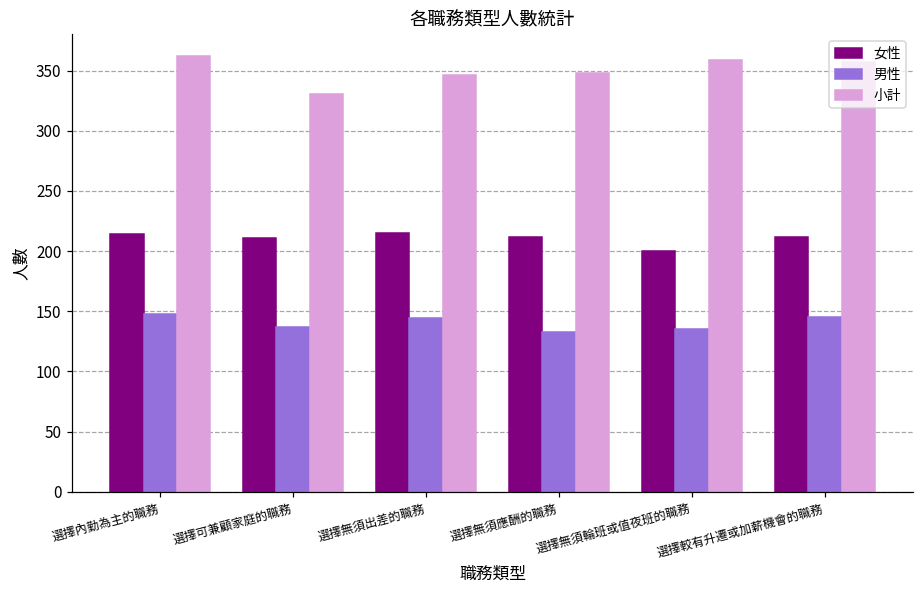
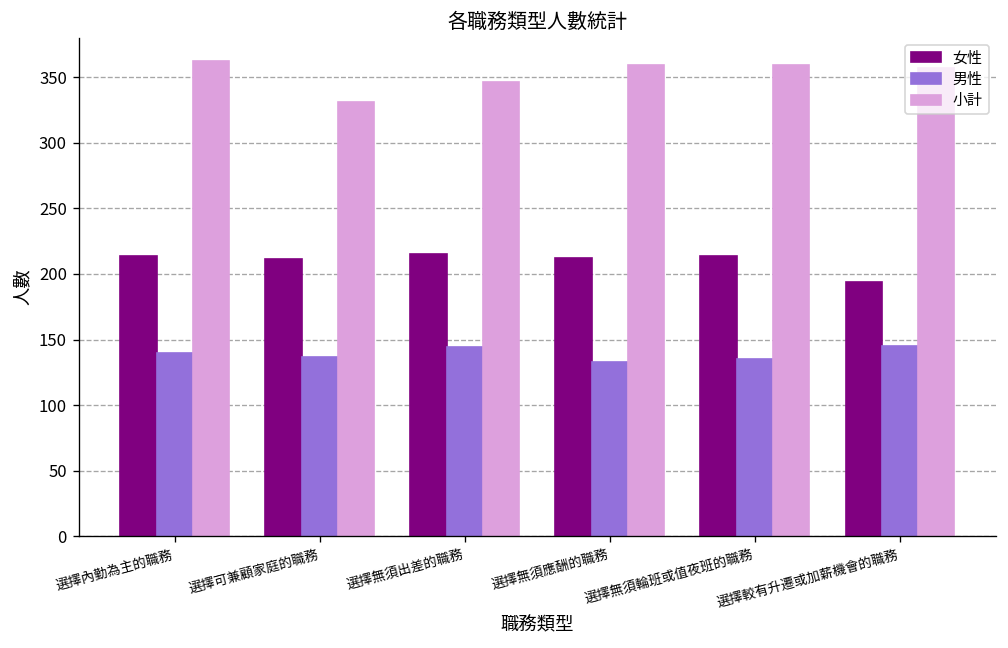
  {
    "女性": {
      "選擇內勤為主的職務": 214,
      "選擇可兼顧家庭的職務": 211,
      "選擇無須出差的職務": 215,
      "選擇無須應酬的職務": 212,
-     "選擇無須輪班或值夜班的職務": 200,
-     "選擇較有升遷或加薪機會的職務": 212
+     "選擇無須輪班或值夜班的職務": 214,
+     "選擇較有升遷或加薪機會的職務": 194
    },
    "男性": {
-     "選擇內勤為主的職務": 148,
+     "選擇內勤為主的職務": 140,
      "選擇可兼顧家庭的職務": 137,
      "選擇無須出差的職務": 144,
      "選擇無須應酬的職務": 133,
      "選擇無須輪班或值夜班的職務": 135,
      "選擇較有升遷或加薪機會的職務": 145
    },
    "小計": {
      "選擇內勤為主的職務": 362,
      "選擇可兼顧家庭的職務": 331,
      "選擇無須出差的職務": 346,
-     "選擇無須應酬的職務": 348,
+     "選擇無須應酬的職務": 359,
      "選擇無須輪班或值夜班的職務": 359
    }
  }
